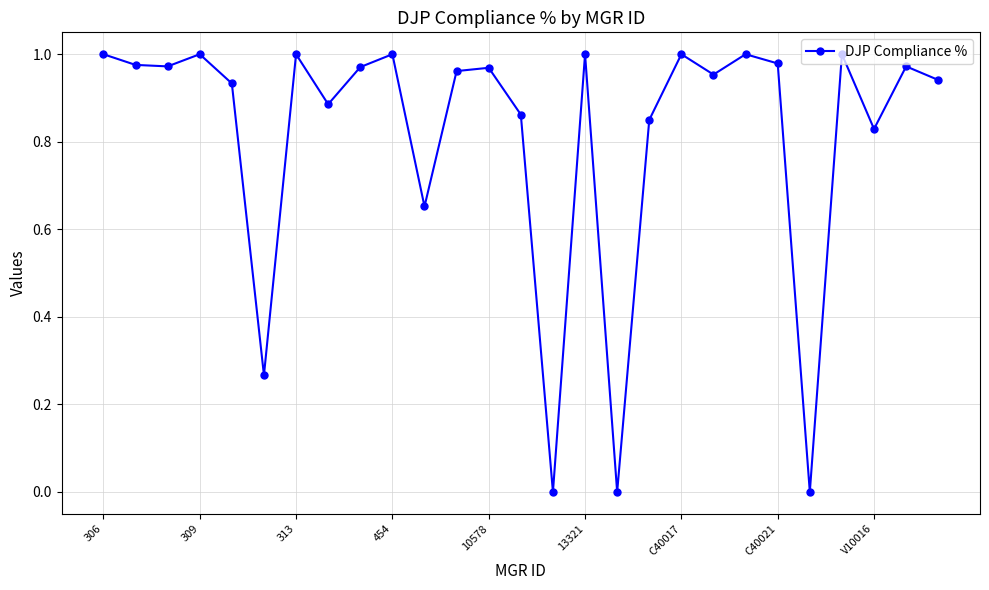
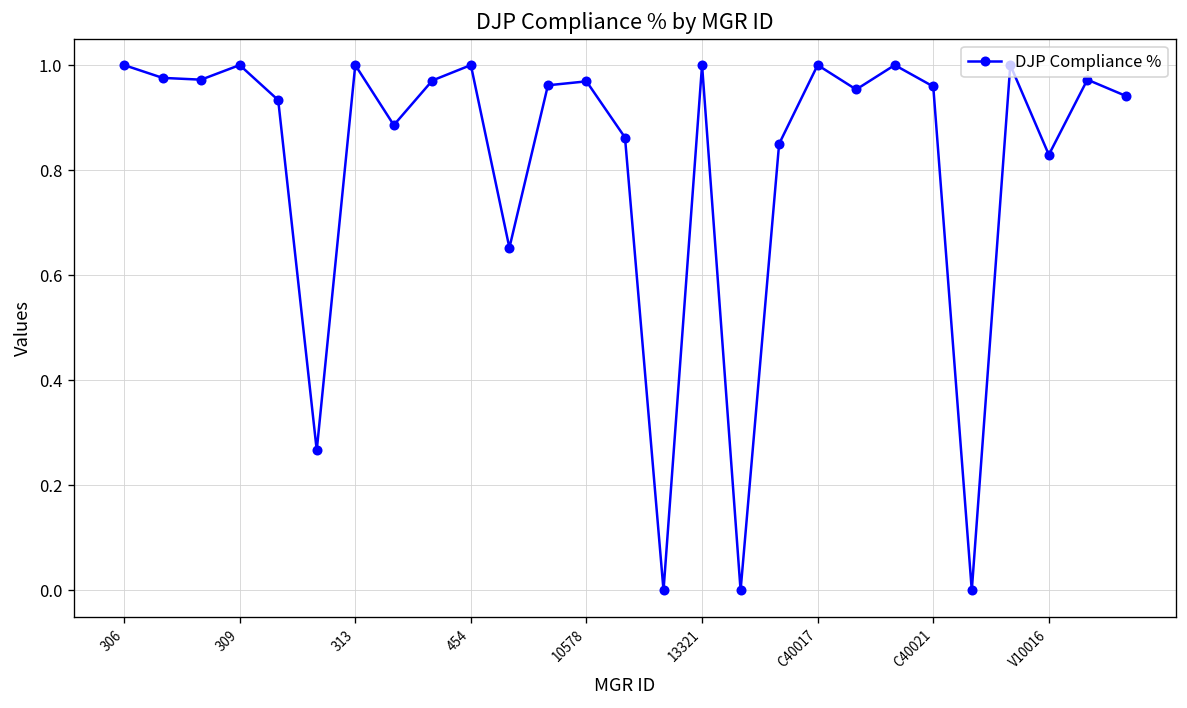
  {
    "306": 1.00,
    "309": 1.00,
    "313": 1.00,
    "454": 1.00,
    "10578": 0.97,
    "13321": 1.00,
    "C40017": 1.00,
-   "C40021": 0.98,
+   "C40021": 0.96,
    "V10016": 0.83
  }
